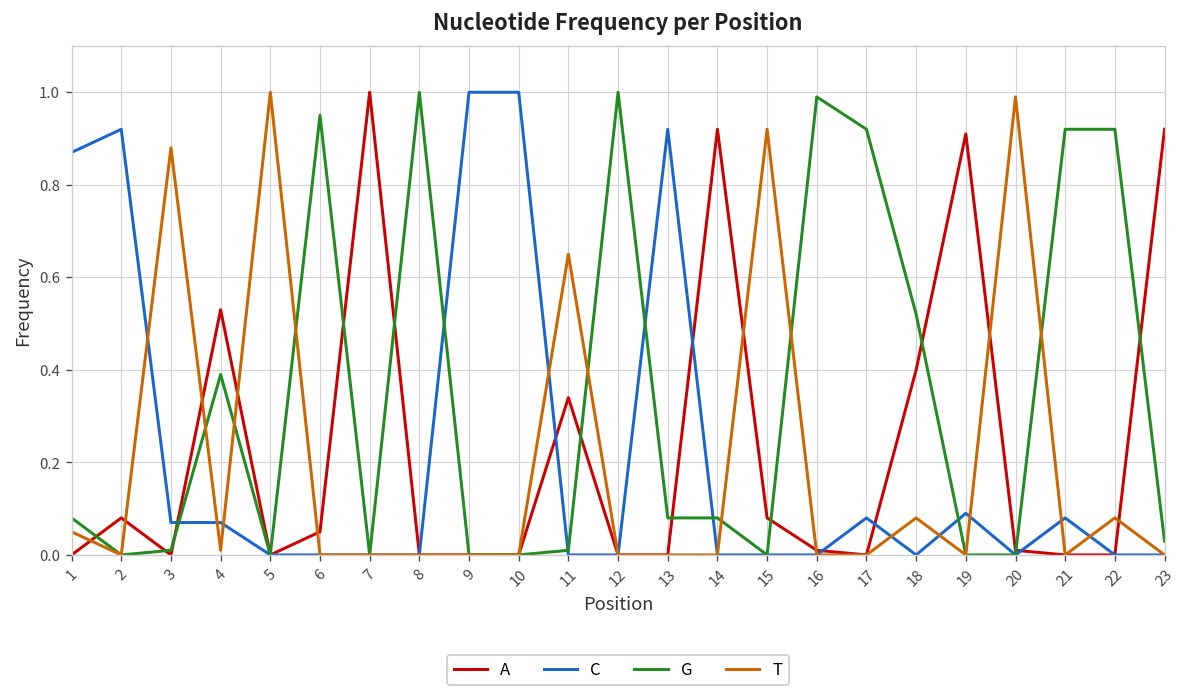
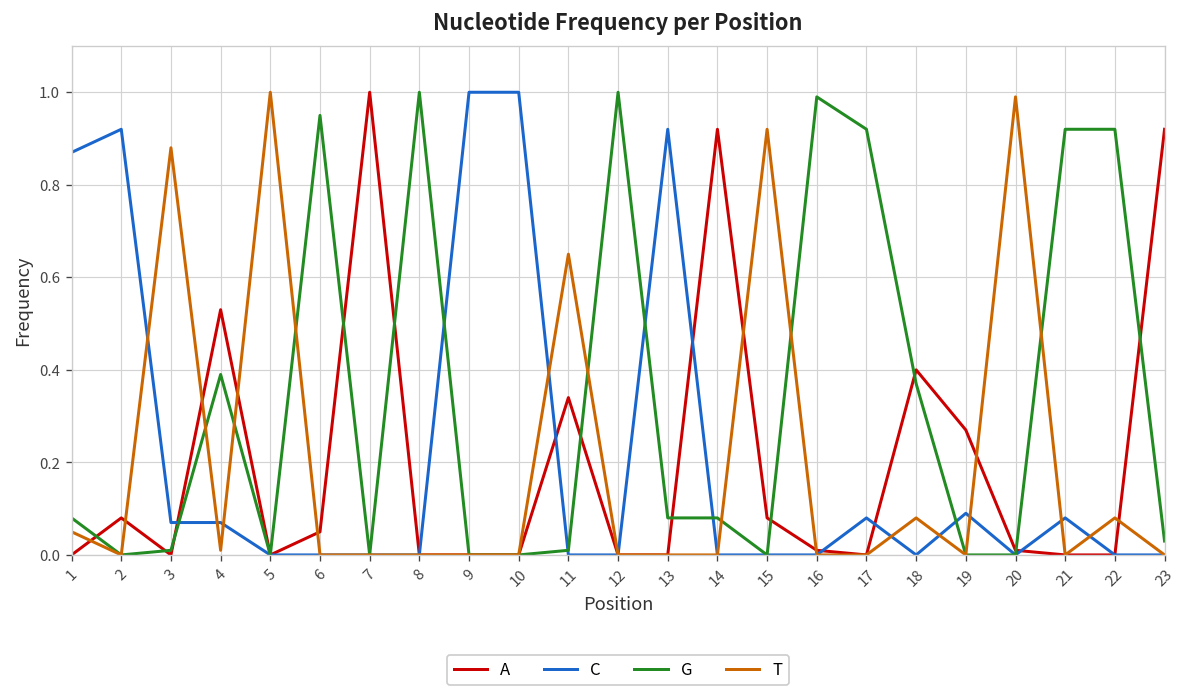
  {
    "A": {
      "1": 0.00,
      "2": 0.08,
      "3": 0.00,
      "4": 0.53,
      "6": 0.05,
      "7": 1.00,
      "11": 0.34,
      "14": 0.92,
      "15": 0.08,
      "16": 0.01,
      "18": 0.40,
-     "19": 0.91,
+     "19": 0.27,
      "20": 0.01,
      "23": 0.92
    },
    "C": {
      "1": 0.87,
      "2": 0.92,
      "3": 0.07,
      "4": 0.07,
      "9": 1.00,
      "10": 1.00,
      "11": 0.00,
      "13": 0.92,
      "17": 0.08,
      "18": 0.00,
      "19": 0.09,
      "21": 0.08
    },
    "G": {
      "1": 0.08,
      "3": 0.01,
      "4": 0.39,
      "6": 0.95,
      "8": 1.00,
      "11": 0.01,
      "12": 1.00,
      "13": 0.08,
      "14": 0.08,
      "16": 0.99,
      "17": 0.92,
-     "18": 0.52,
+     "18": 0.37,
      "21": 0.92,
      "22": 0.92,
      "23": 0.03
    },
    "T": {
      "1": 0.05,
      "3": 0.88,
      "4": 0.01,
      "5": 1.00,
      "11": 0.65,
      "15": 0.92,
      "18": 0.08,
      "20": 0.99,
      "22": 0.08
    }
  }
